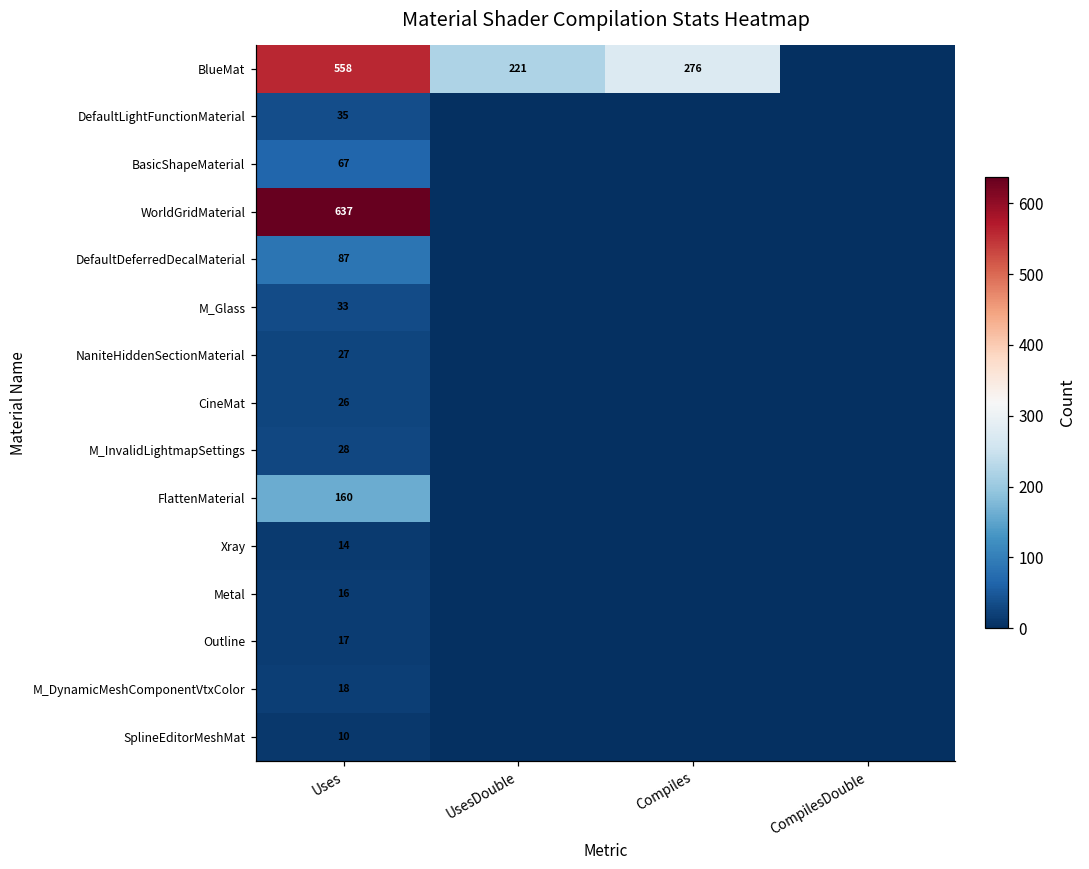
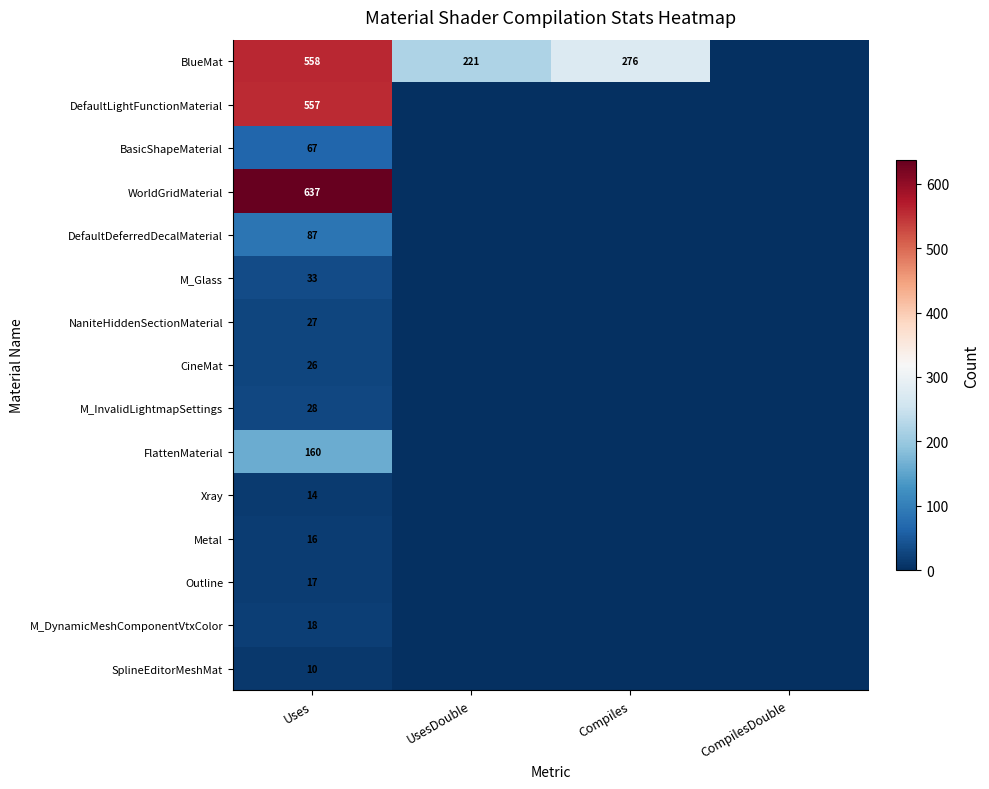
  {
    "BlueMat": {
      "Uses": 558,
      "UsesDouble": 221,
      "Compiles": 276
    },
    "DefaultLightFunctionMaterial": {
-     "Uses": 35
+     "Uses": 557
    },
    "BasicShapeMaterial": {
      "Uses": 67
    },
    "WorldGridMaterial": {
      "Uses": 637
    },
    "DefaultDeferredDecalMaterial": {
      "Uses": 87
    },
    "M_Glass": {
      "Uses": 33
    },
    "NaniteHiddenSectionMaterial": {
      "Uses": 27
    },
    "CineMat": {
      "Uses": 26
    },
    "M_InvalidLightmapSettings": {
      "Uses": 28
    },
    "FlattenMaterial": {
      "Uses": 160
    },
    "Xray": {
      "Uses": 14
    },
    "Metal": {
      "Uses": 16
    },
    "Outline": {
      "Uses": 17
    },
    "M_DynamicMeshComponentVtxColor": {
      "Uses": 18
    },
    "SplineEditorMeshMat": {
      "Uses": 10
    }
  }
